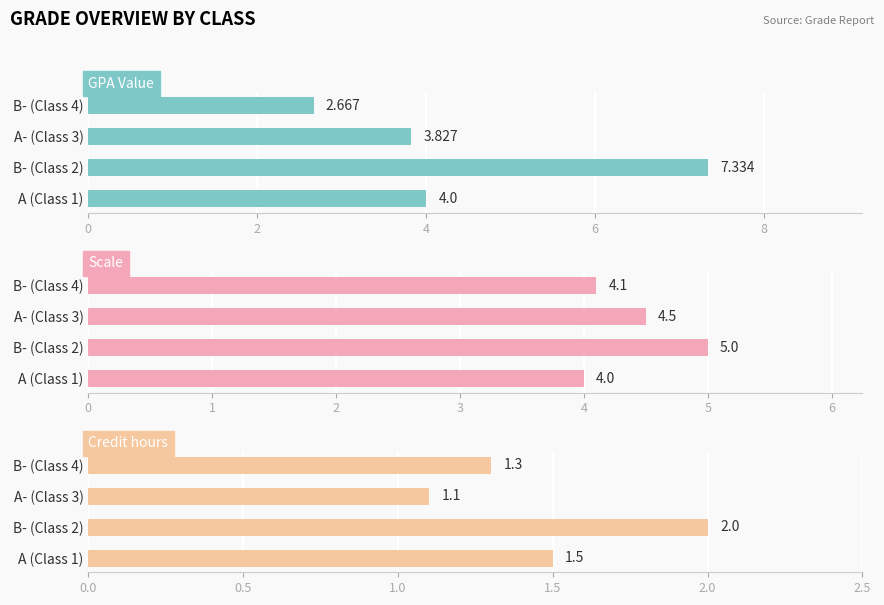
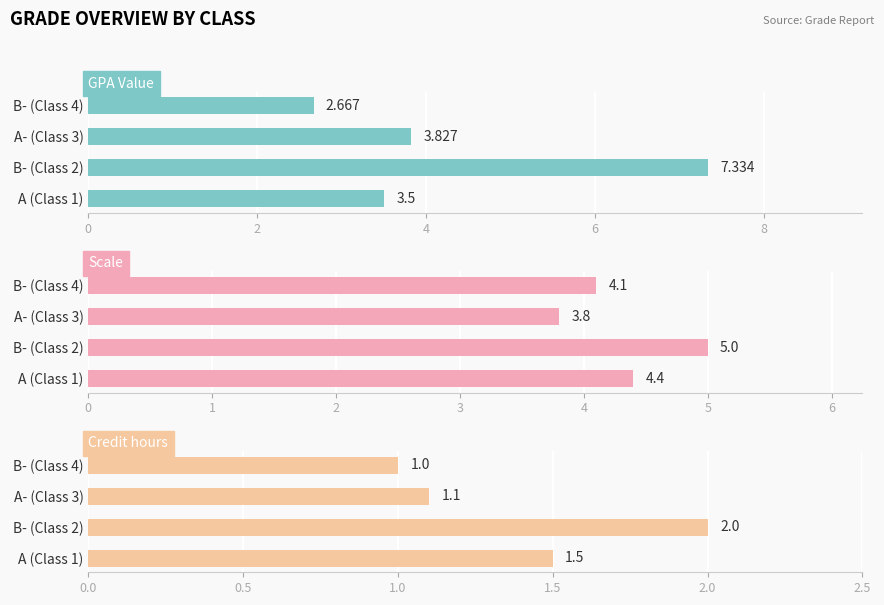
  {
    "GPA Value": {
      "B- (Class 4)": 2.667,
      "A- (Class 3)": 3.827,
      "B- (Class 2)": 7.334,
-     "A (Class 1)": 4.0
+     "A (Class 1)": 3.5
    },
    "Scale": {
      "B- (Class 4)": 4.1,
-     "A- (Class 3)": 4.5,
+     "A- (Class 3)": 3.8,
      "B- (Class 2)": 5.0,
-     "A (Class 1)": 4.0
+     "A (Class 1)": 4.4
    },
    "Credit hours": {
-     "B- (Class 4)": 1.3,
+     "B- (Class 4)": 1.0,
      "A- (Class 3)": 1.1,
      "B- (Class 2)": 2.0,
      "A (Class 1)": 1.5
    }
  }
